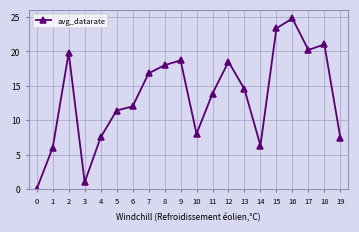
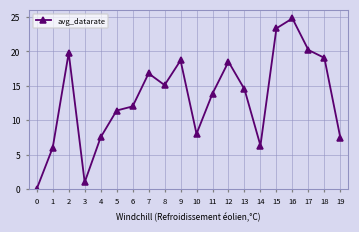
  {
    "0": 0,
    "1": 6,
    "2": 20,
    "3": 1,
    "4": 8,
    "5": 11,
    "6": 12,
    "7": 17,
-   "8": 18,
+   "8": 15,
    "9": 19,
    "10": 8,
    "11": 14,
    "12": 19,
    "13": 15,
    "14": 6,
    "15": 23,
    "16": 25,
    "17": 20,
-   "18": 21,
+   "18": 19,
    "19": 7
  }
